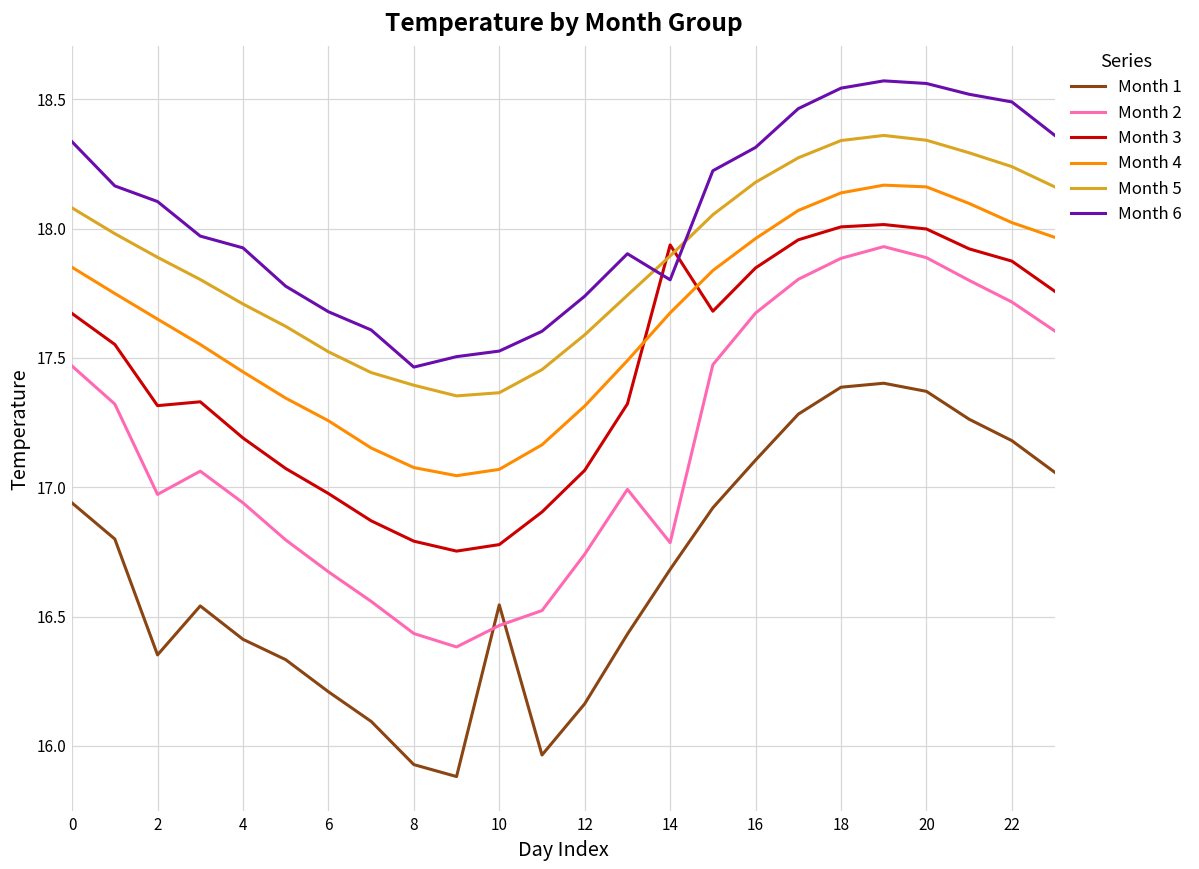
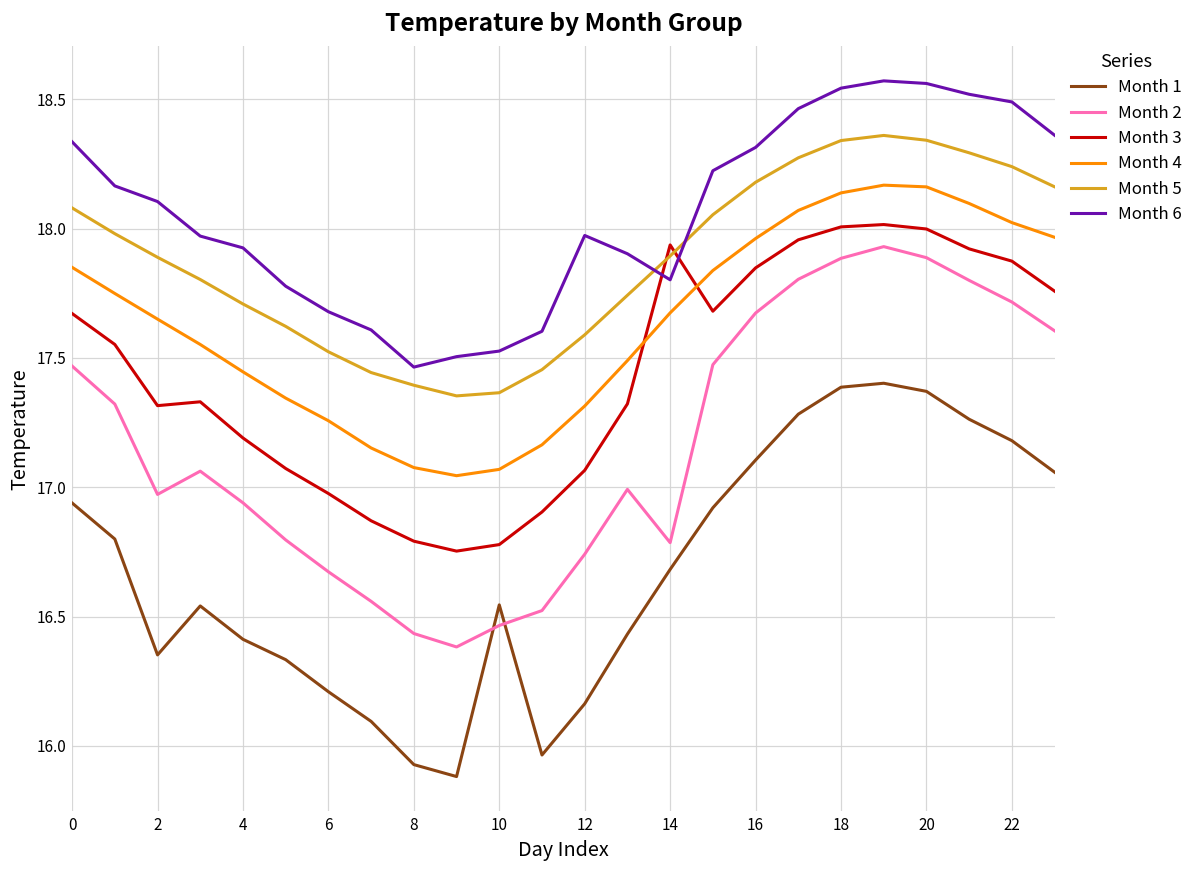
  {
    "Month 1": {
      "0": 16.94,
      "2": 16.35,
      "4": 16.41,
      "6": 16.21,
      "8": 15.93,
      "10": 16.55,
      "12": 16.16,
      "14": 16.68,
      "16": 17.10,
      "18": 17.39,
      "20": 17.37,
      "22": 17.18
    },
    "Month 2": {
      "0": 17.47,
      "2": 16.97,
      "4": 16.94,
      "6": 16.67,
      "8": 16.43,
      "10": 16.47,
      "12": 16.74,
      "14": 16.79,
      "16": 17.67,
      "18": 17.88,
      "20": 17.89,
      "22": 17.72
    },
    "Month 3": {
      "0": 17.67,
      "2": 17.32,
      "4": 17.19,
      "6": 16.98,
      "8": 16.79,
      "10": 16.78,
      "12": 17.07,
      "14": 17.94,
      "16": 17.85,
      "18": 18.01,
      "20": 18.00,
      "22": 17.87
    },
    "Month 6": {
      "0": 18.34,
      "2": 18.10,
      "4": 17.93,
      "6": 17.68,
      "8": 17.46,
      "10": 17.53,
-     "12": 17.74,
+     "12": 17.97,
      "14": 17.80,
      "16": 18.31,
      "18": 18.54,
      "20": 18.56,
      "22": 18.49
    }
  }
